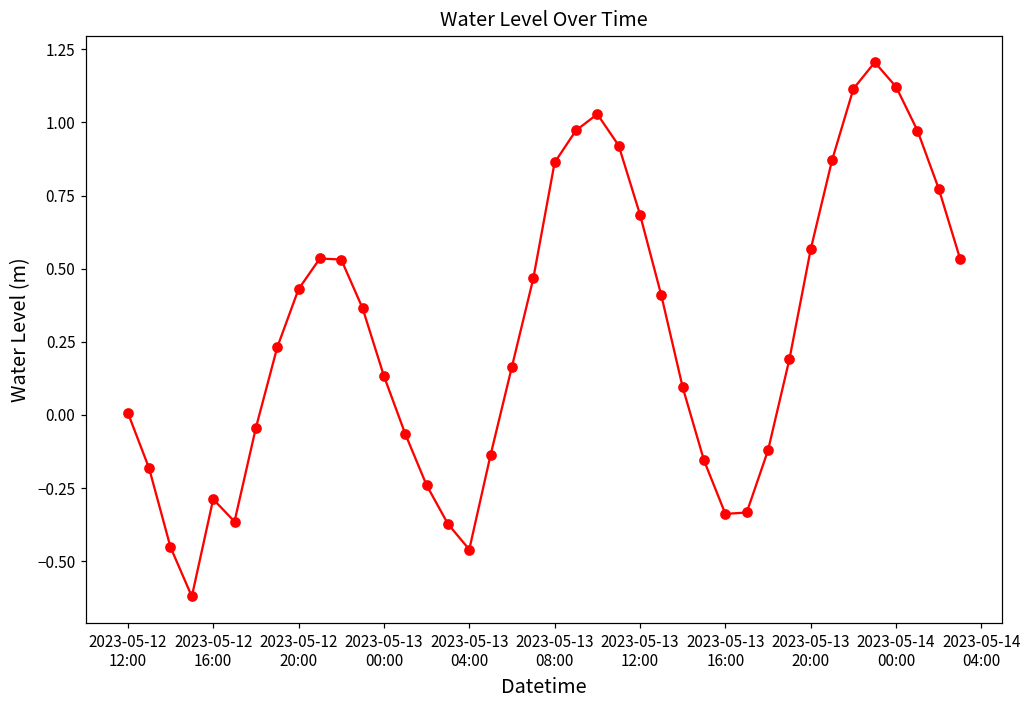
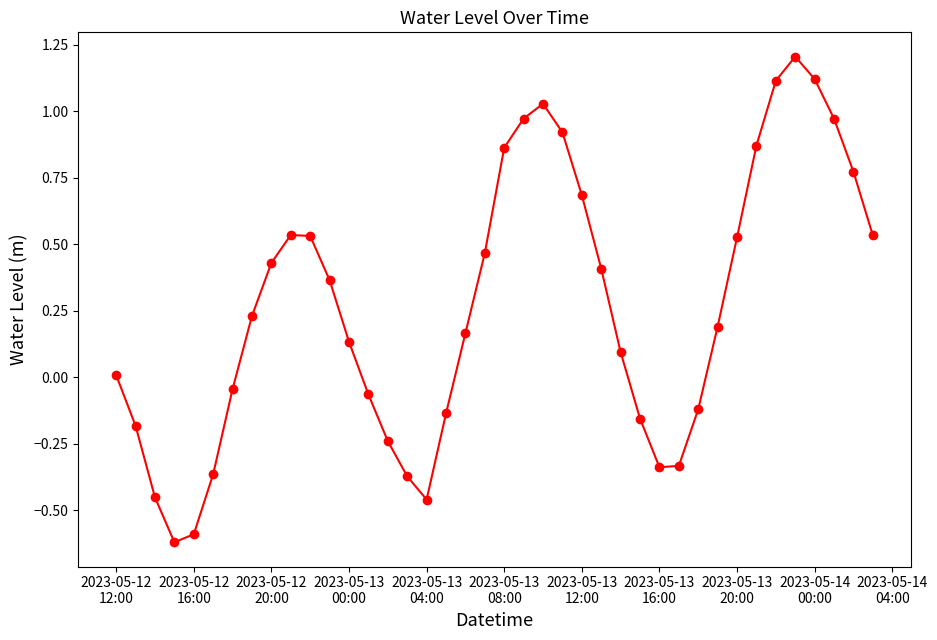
  {
    "2023-05-12 12:00": 0.01,
-   "2023-05-12 16:00": -0.29,
+   "2023-05-12 16:00": -0.59,
    "2023-05-12 20:00": 0.43,
    "2023-05-13 00:00": 0.13,
    "2023-05-13 04:00": -0.46,
    "2023-05-13 08:00": 0.86,
    "2023-05-13 12:00": 0.68,
    "2023-05-13 16:00": -0.34,
-   "2023-05-13 20:00": 0.57,
+   "2023-05-13 20:00": 0.53,
    "2023-05-14 00:00": 1.12
  }
